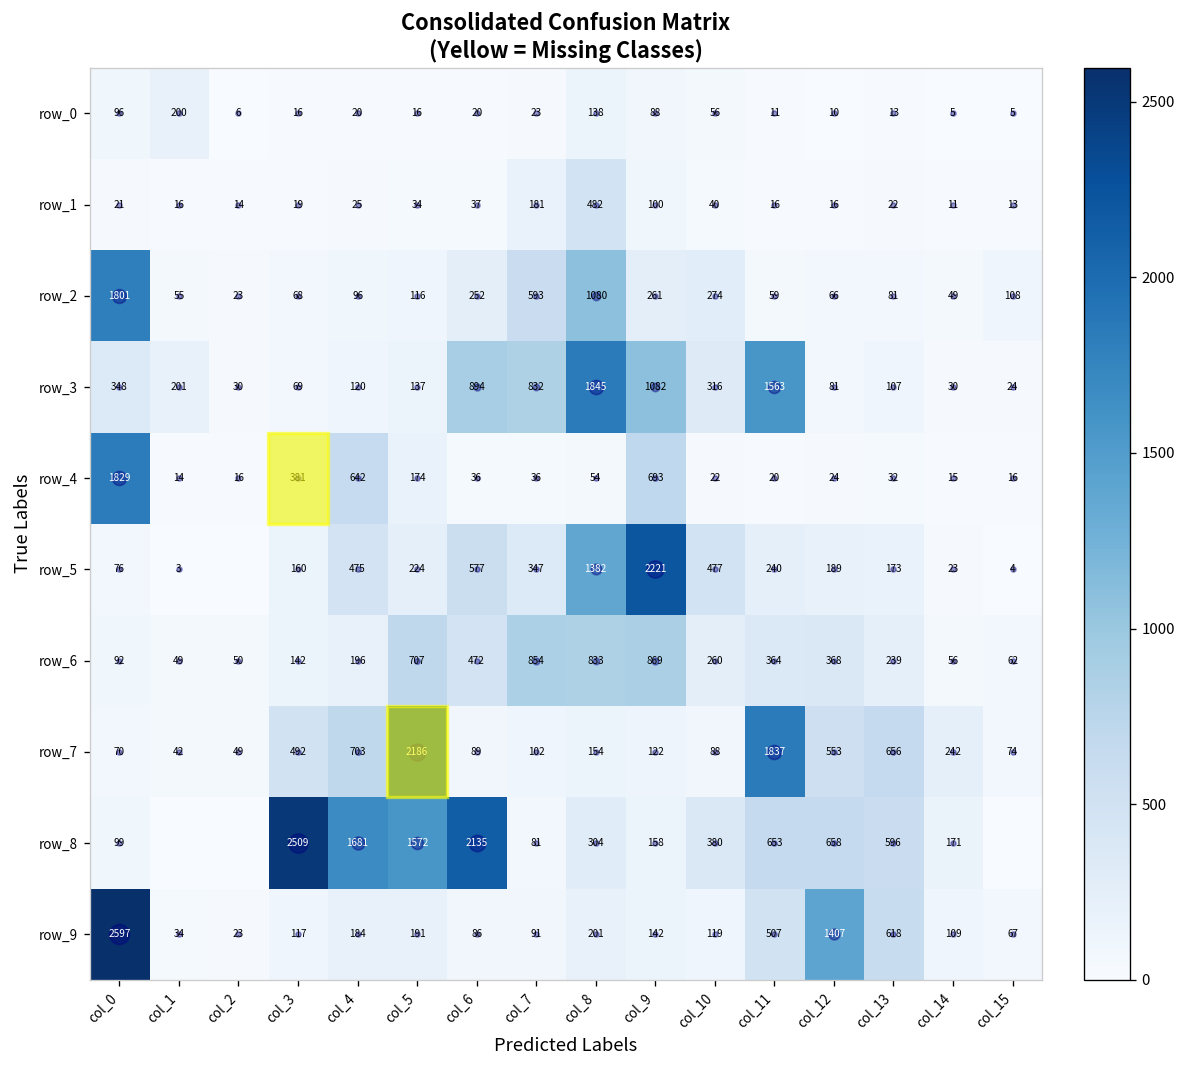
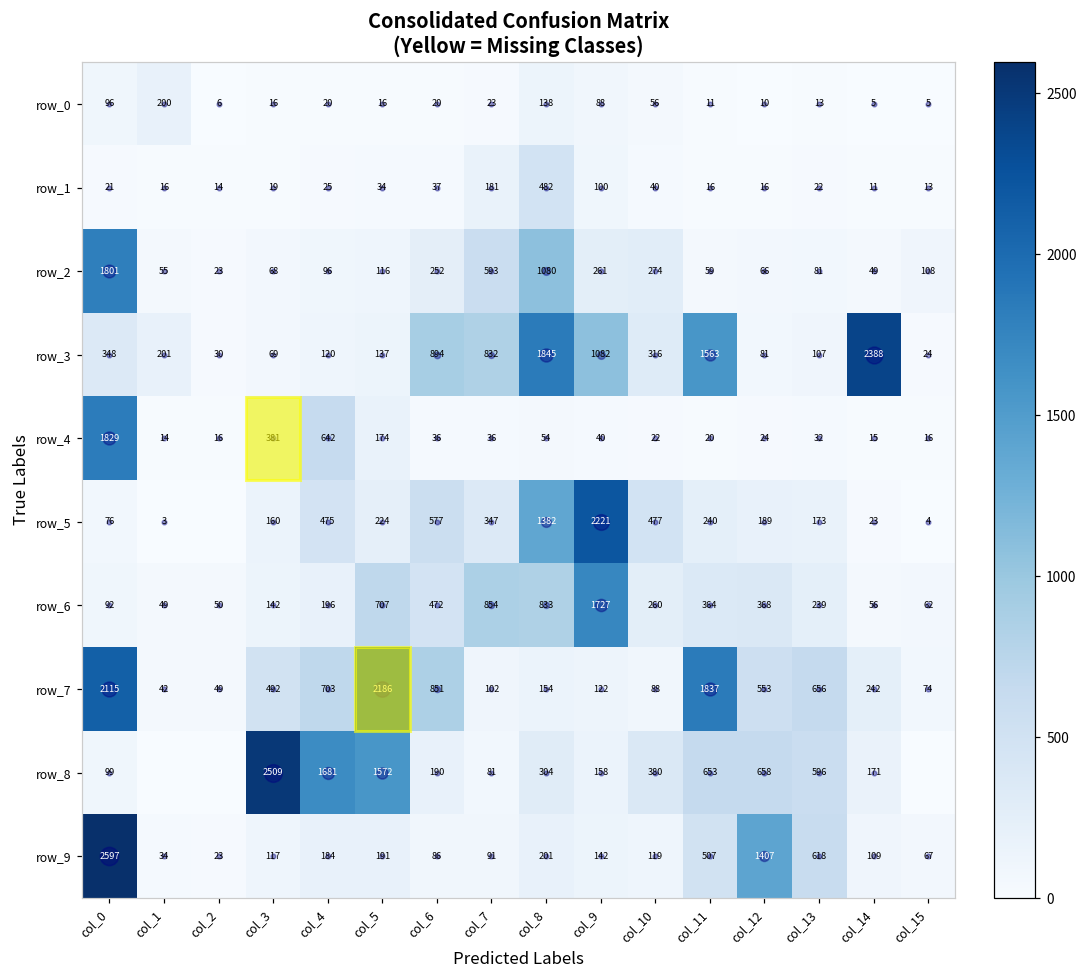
  {
    "row_3": {
-     "col_14": 30
+     "col_14": 2388
    },
    "row_4": {
-     "col_9": 693
+     "col_9": 40
    },
    "row_6": {
-     "col_9": 869
+     "col_9": 1727
    },
    "row_7": {
-     "col_0": 70,
-     "col_6": 89
+     "col_0": 2115,
+     "col_6": 851
    },
    "row_8": {
-     "col_6": 2135
+     "col_6": 190
    }
  }
